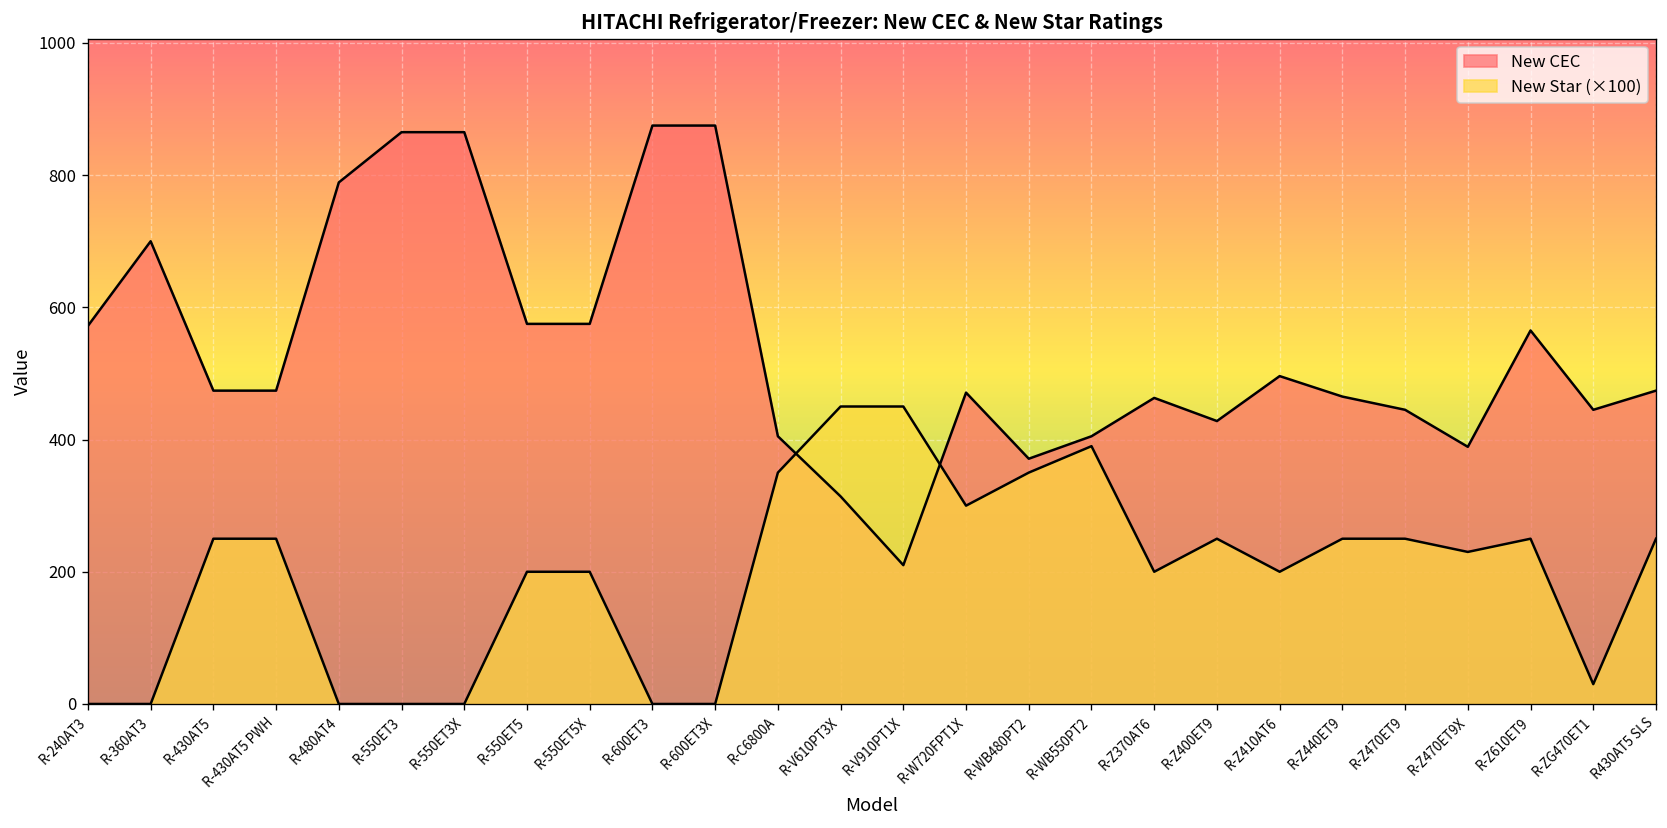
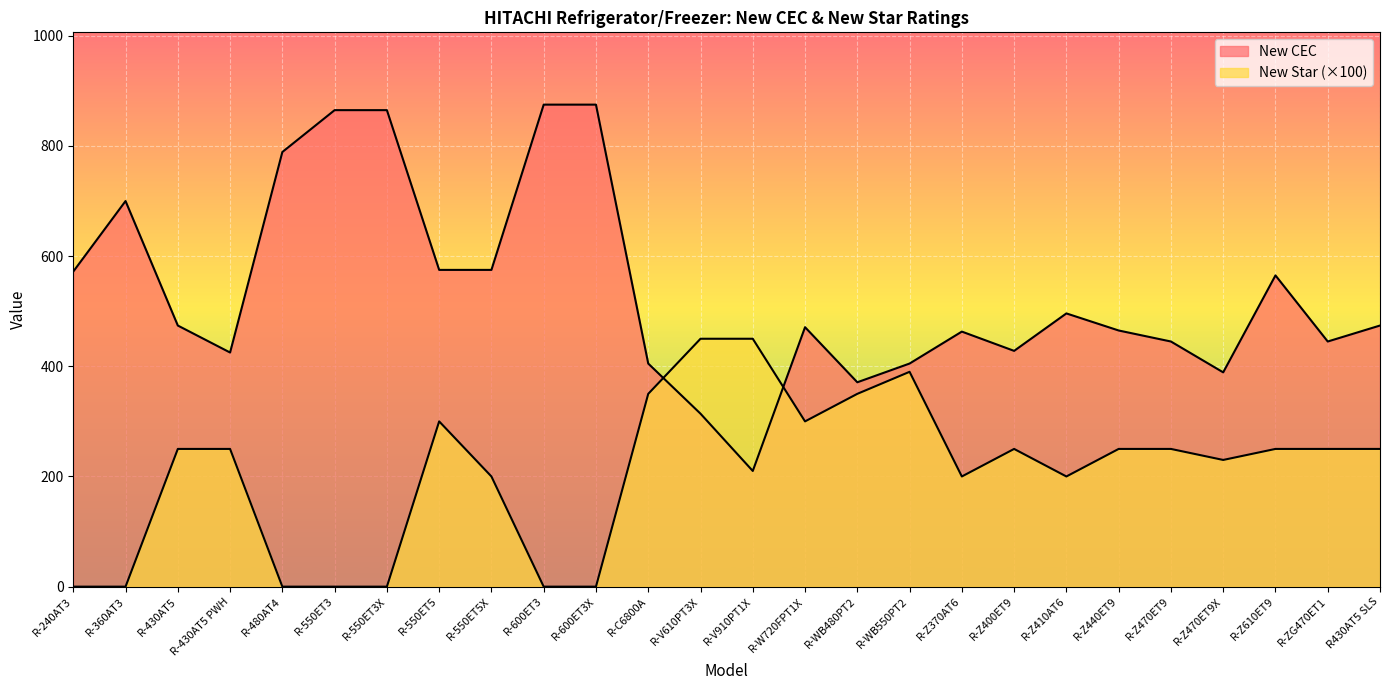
  {
    "New CEC": {
      "R-240AT3": 570,
      "R-360AT3": 700,
      "R-430AT5": 470,
-     "R-430AT5 PWH": 470,
+     "R-430AT5 PWH": 430,
      "R-480AT4": 790,
      "R-550ET3": 870,
      "R-550ET3X": 870,
      "R-550ET5": 580,
      "R-550ET5X": 580,
      "R-600ET3": 880,
      "R-600ET3X": 880,
      "R-C6800A": 410,
      "R-V610PT3X": 310,
      "R-V910PT1X": 210,
      "R-W720FPT1X": 470,
      "R-WB480PT2": 370,
      "R-WB550PT2": 410,
      "R-Z370AT6": 460,
      "R-Z400ET9": 430,
      "R-Z410AT6": 500,
      "R-Z440ET9": 470,
      "R-Z470ET9": 450,
      "R-Z470ET9X": 390,
      "R-Z610ET9": 570,
      "R-ZG470ET1": 450,
      "R430AT5 SLS": 470
    },
    "New Star (×100)": {
      "R-240AT3": 0,
      "R-360AT3": 0,
      "R-430AT5": 250,
      "R-430AT5 PWH": 250,
      "R-480AT4": 0,
      "R-550ET3": 0,
      "R-550ET3X": 0,
-     "R-550ET5": 200,
+     "R-550ET5": 300,
      "R-550ET5X": 200,
      "R-600ET3": 0,
      "R-600ET3X": 0,
      "R-C6800A": 350,
      "R-V610PT3X": 450,
      "R-V910PT1X": 450,
      "R-W720FPT1X": 300,
      "R-WB480PT2": 350,
      "R-WB550PT2": 390,
      "R-Z370AT6": 200,
      "R-Z400ET9": 250,
      "R-Z410AT6": 200,
      "R-Z440ET9": 250,
      "R-Z470ET9": 250,
      "R-Z470ET9X": 230,
      "R-Z610ET9": 250,
-     "R-ZG470ET1": 30,
+     "R-ZG470ET1": 250,
      "R430AT5 SLS": 250
    }
  }
